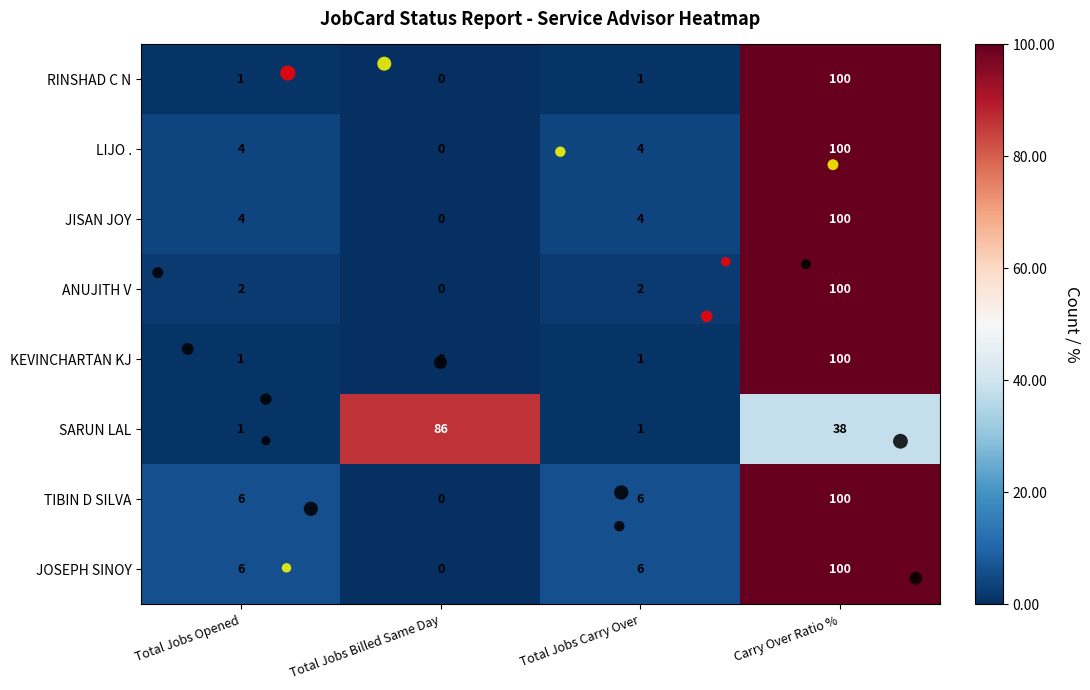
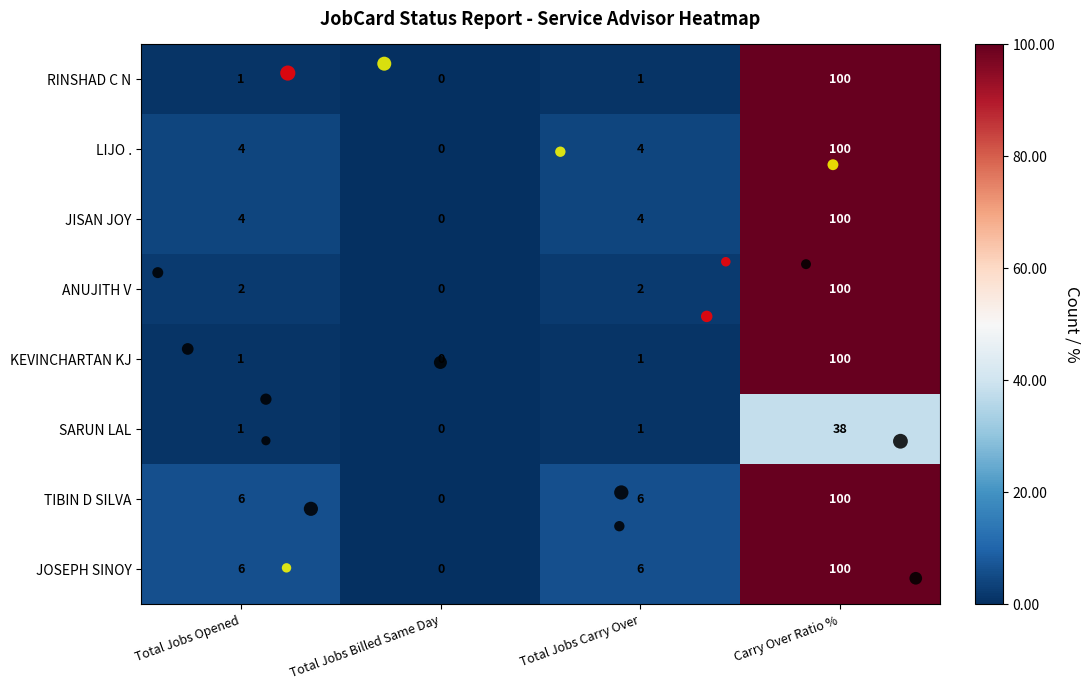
  {
    "RINSHAD C N": {
      "Total Jobs Opened": 1,
      "Total Jobs Billed Same Day": 0,
      "Total Jobs Carry Over": 1,
      "Carry Over Ratio %": 100
    },
    "LIJO .": {
      "Total Jobs Opened": 4,
      "Total Jobs Billed Same Day": 0,
      "Total Jobs Carry Over": 4,
      "Carry Over Ratio %": 100
    },
    "JISAN JOY": {
      "Total Jobs Opened": 4,
      "Total Jobs Billed Same Day": 0,
      "Total Jobs Carry Over": 4,
      "Carry Over Ratio %": 100
    },
    "ANUJITH V": {
      "Total Jobs Opened": 2,
      "Total Jobs Billed Same Day": 0,
      "Total Jobs Carry Over": 2,
      "Carry Over Ratio %": 100
    },
    "KEVINCHARTAN KJ": {
      "Total Jobs Opened": 1,
      "Total Jobs Carry Over": 1,
      "Carry Over Ratio %": 100
    },
    "SARUN LAL": {
      "Total Jobs Opened": 1,
-     "Total Jobs Billed Same Day": 86,
+     "Total Jobs Billed Same Day": 0,
      "Total Jobs Carry Over": 1,
      "Carry Over Ratio %": 38
    },
    "TIBIN D SILVA": {
      "Total Jobs Opened": 6,
      "Total Jobs Billed Same Day": 0,
      "Total Jobs Carry Over": 6,
      "Carry Over Ratio %": 100
    },
    "JOSEPH SINOY": {
      "Total Jobs Opened": 6,
      "Total Jobs Billed Same Day": 0,
      "Total Jobs Carry Over": 6,
      "Carry Over Ratio %": 100
    }
  }
